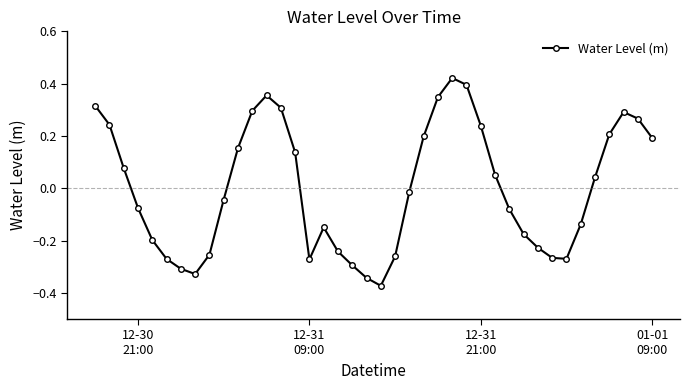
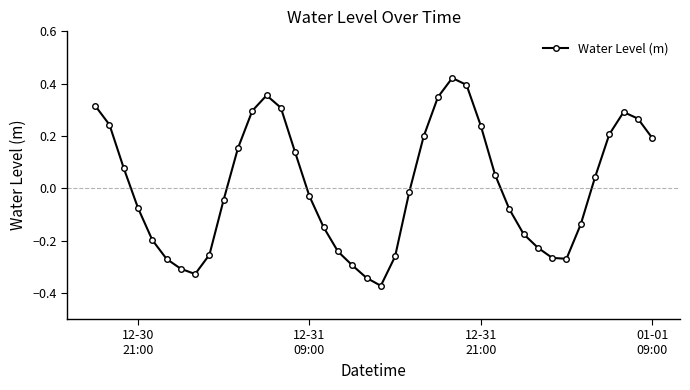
  {
    "12-30 21:00": -0.08,
-   "12-31 09:00": -0.27,
+   "12-31 09:00": -0.03,
    "12-31 21:00": 0.24,
    "01-01 09:00": 0.19
  }
